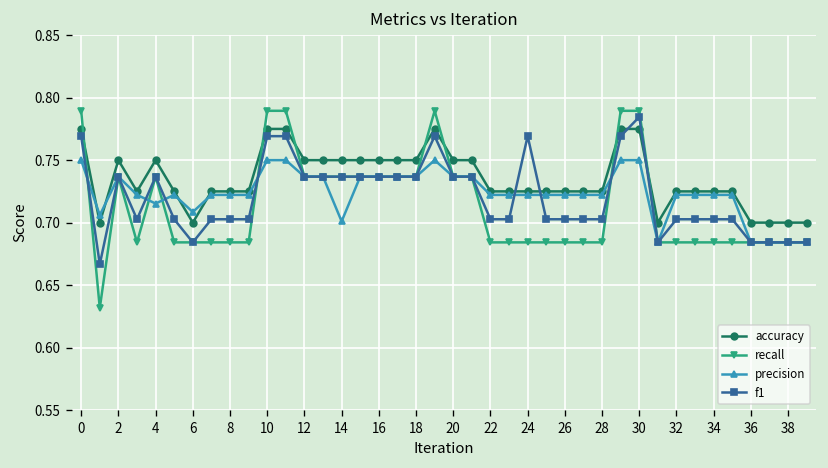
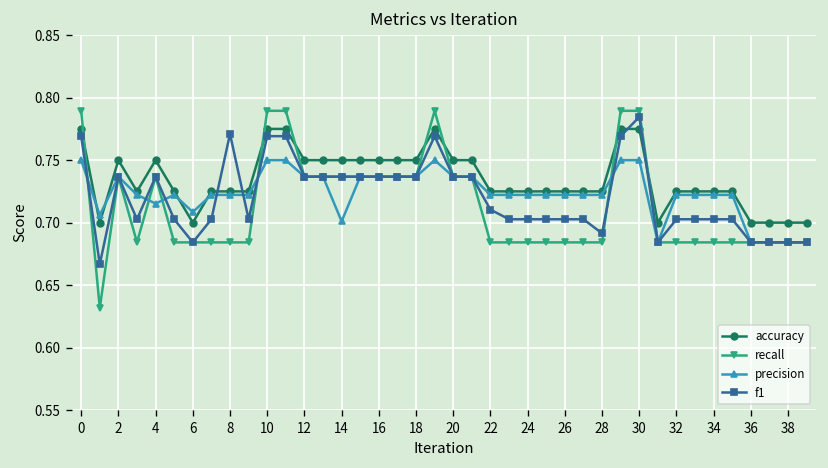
  {
    "precision": {
      "0": 0.750,
      "4": 0.715,
      "6": 0.709,
      "8": 0.722,
      "10": 0.750,
      "14": 0.701,
      "22": 0.722,
      "24": 0.722,
      "26": 0.722,
      "28": 0.722,
      "30": 0.750,
      "32": 0.722,
      "34": 0.722
    },
    "f1": {
      "0": 0.769,
-     "8": 0.703,
+     "8": 0.771,
      "10": 0.769,
-     "22": 0.703,
-     "24": 0.769,
+     "22": 0.710,
+     "24": 0.703,
      "26": 0.703,
-     "28": 0.703,
+     "28": 0.691,
      "30": 0.785,
      "32": 0.703,
      "34": 0.703
    }
  }
